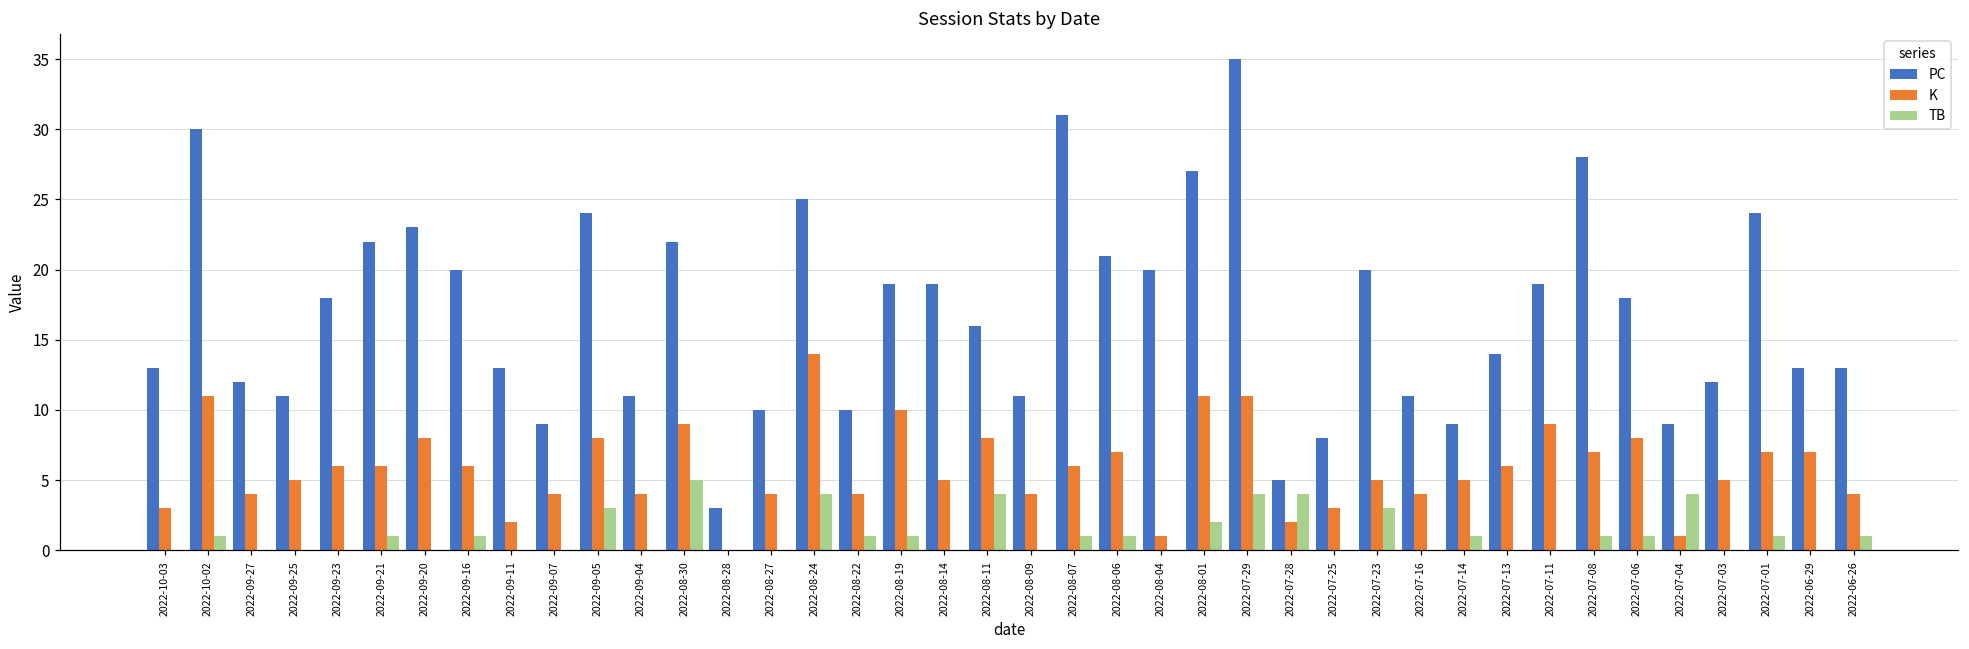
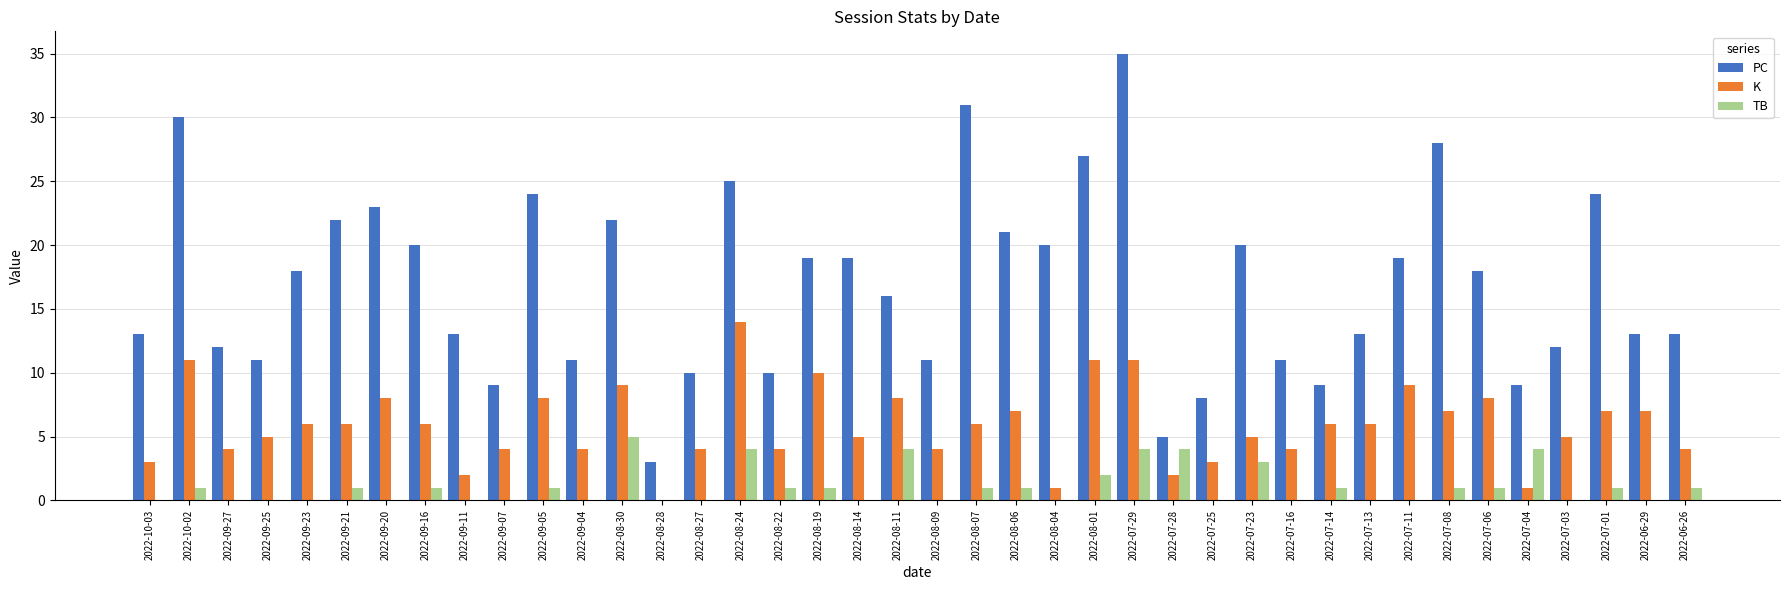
  {
    "PC": {
      "2022-10-03": 13,
      "2022-10-02": 30,
      "2022-09-27": 12,
      "2022-09-25": 11,
      "2022-09-23": 18,
      "2022-09-21": 22,
      "2022-09-20": 23,
      "2022-09-16": 20,
      "2022-09-11": 13,
      "2022-09-07": 9,
      "2022-09-05": 24,
      "2022-09-04": 11,
      "2022-08-30": 22,
      "2022-08-28": 3,
      "2022-08-27": 10,
      "2022-08-24": 25,
      "2022-08-22": 10,
      "2022-08-19": 19,
      "2022-08-14": 19,
      "2022-08-11": 16,
      "2022-08-09": 11,
      "2022-08-07": 31,
      "2022-08-06": 21,
      "2022-08-04": 20,
      "2022-08-01": 27,
      "2022-07-29": 35,
      "2022-07-28": 5,
      "2022-07-25": 8,
      "2022-07-23": 20,
      "2022-07-16": 11,
      "2022-07-14": 9,
-     "2022-07-13": 14,
+     "2022-07-13": 13,
      "2022-07-11": 19,
      "2022-07-08": 28,
      "2022-07-06": 18,
      "2022-07-04": 9,
      "2022-07-03": 12,
      "2022-07-01": 24,
      "2022-06-29": 13,
      "2022-06-26": 13
    },
    "K": {
      "2022-10-03": 3,
      "2022-10-02": 11,
      "2022-09-27": 4,
      "2022-09-25": 5,
      "2022-09-23": 6,
      "2022-09-21": 6,
      "2022-09-20": 8,
      "2022-09-16": 6,
      "2022-09-11": 2,
      "2022-09-07": 4,
      "2022-09-05": 8,
      "2022-09-04": 4,
      "2022-08-30": 9,
      "2022-08-28": 0,
      "2022-08-27": 4,
      "2022-08-24": 14,
      "2022-08-22": 4,
      "2022-08-19": 10,
      "2022-08-14": 5,
      "2022-08-11": 8,
      "2022-08-09": 4,
      "2022-08-07": 6,
      "2022-08-06": 7,
      "2022-08-04": 1,
      "2022-08-01": 11,
      "2022-07-29": 11,
      "2022-07-28": 2,
      "2022-07-25": 3,
      "2022-07-23": 5,
      "2022-07-16": 4,
-     "2022-07-14": 5,
+     "2022-07-14": 6,
      "2022-07-13": 6,
      "2022-07-11": 9,
      "2022-07-08": 7,
      "2022-07-06": 8,
      "2022-07-04": 1,
      "2022-07-03": 5,
      "2022-07-01": 7,
      "2022-06-29": 7,
      "2022-06-26": 4
    },
    "TB": {
      "2022-10-03": 0,
      "2022-10-02": 1,
      "2022-09-27": 0,
      "2022-09-25": 0,
      "2022-09-23": 0,
      "2022-09-21": 1,
      "2022-09-20": 0,
      "2022-09-16": 1,
      "2022-09-11": 0,
      "2022-09-07": 0,
-     "2022-09-05": 3,
+     "2022-09-05": 1,
      "2022-09-04": 0,
      "2022-08-30": 5,
      "2022-08-28": 0,
      "2022-08-27": 0,
      "2022-08-24": 4,
      "2022-08-22": 1,
      "2022-08-19": 1,
      "2022-08-14": 0,
      "2022-08-11": 4,
      "2022-08-09": 0,
      "2022-08-07": 1,
      "2022-08-06": 1,
      "2022-08-04": 0,
      "2022-08-01": 2,
      "2022-07-29": 4,
      "2022-07-28": 4,
      "2022-07-25": 0,
      "2022-07-23": 3,
      "2022-07-16": 0,
      "2022-07-14": 1,
      "2022-07-13": 0,
      "2022-07-11": 0,
      "2022-07-08": 1,
      "2022-07-06": 1,
      "2022-07-04": 4,
      "2022-07-03": 0,
      "2022-07-01": 1,
      "2022-06-29": 0,
      "2022-06-26": 1
    }
  }
